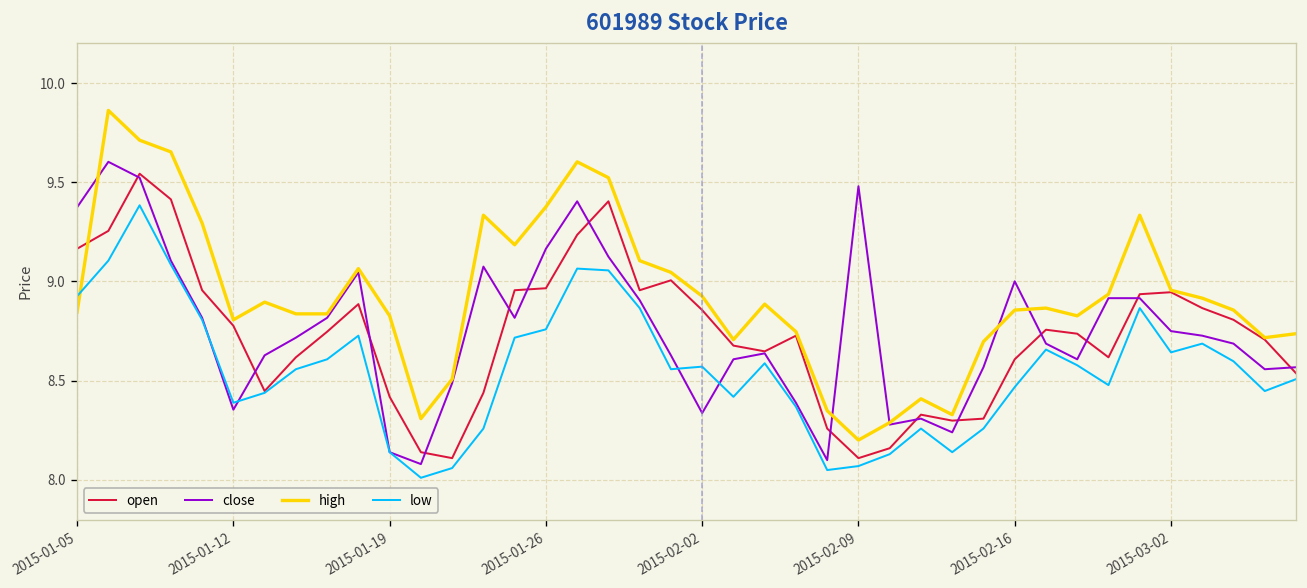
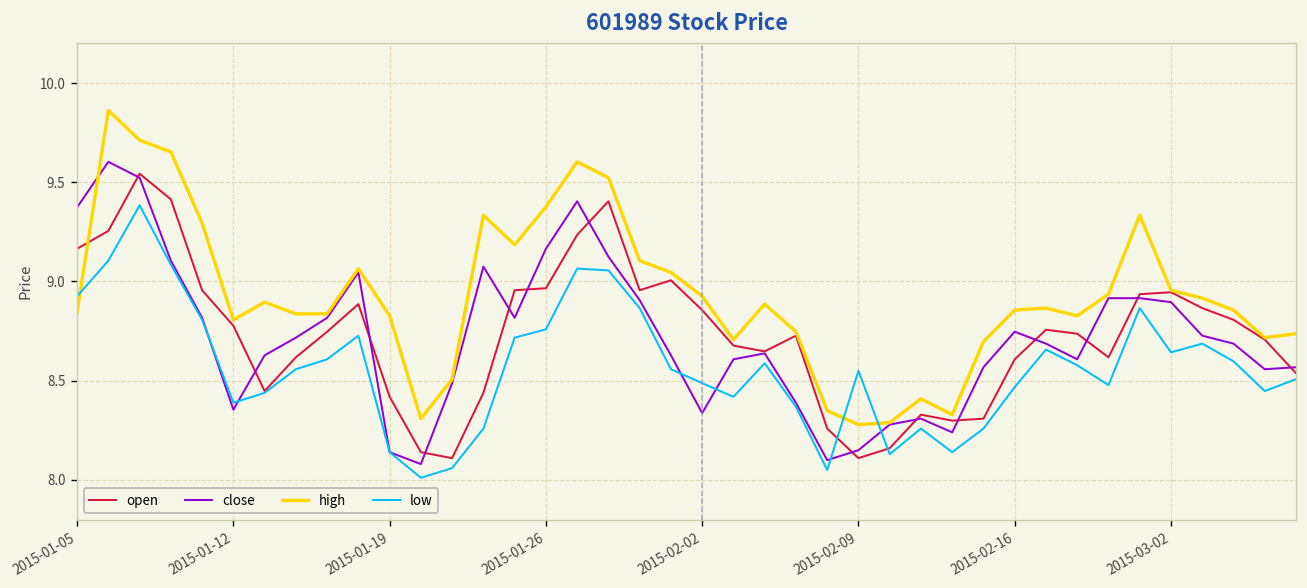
  {
    "open": {
      "2015-01-05": 9.17,
      "2015-01-12": 8.78,
      "2015-01-19": 8.42,
      "2015-01-26": 8.97,
      "2015-02-02": 8.86,
      "2015-02-09": 8.11,
      "2015-02-16": 8.61
    },
    "close": {
      "2015-01-05": 9.37,
      "2015-01-12": 8.35,
      "2015-01-26": 9.17,
      "2015-02-02": 8.34,
-     "2015-02-09": 9.48,
-     "2015-02-16": 9.00,
-     "2015-03-02": 8.75
+     "2015-02-09": 8.15,
+     "2015-02-16": 8.75,
+     "2015-03-02": 8.90
    },
    "high": {
      "2015-01-05": 8.85,
      "2015-01-12": 8.81,
      "2015-01-19": 8.83,
      "2015-01-26": 9.38,
      "2015-02-02": 8.93,
-     "2015-02-09": 8.20,
+     "2015-02-09": 8.28,
      "2015-02-16": 8.86
    },
    "low": {
      "2015-01-05": 8.93,
      "2015-01-12": 8.39,
      "2015-01-26": 8.76,
-     "2015-02-02": 8.57,
-     "2015-02-09": 8.07,
+     "2015-02-02": 8.49,
+     "2015-02-09": 8.55,
      "2015-02-16": 8.47,
      "2015-03-02": 8.64
    }
  }
